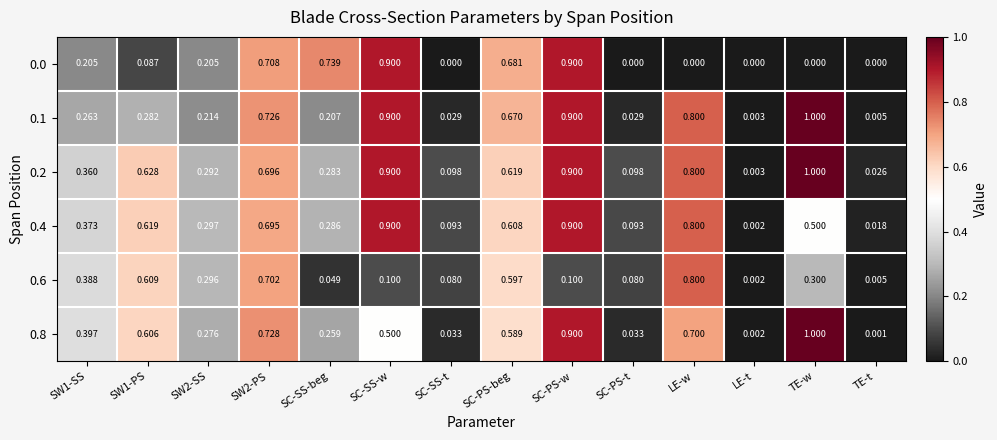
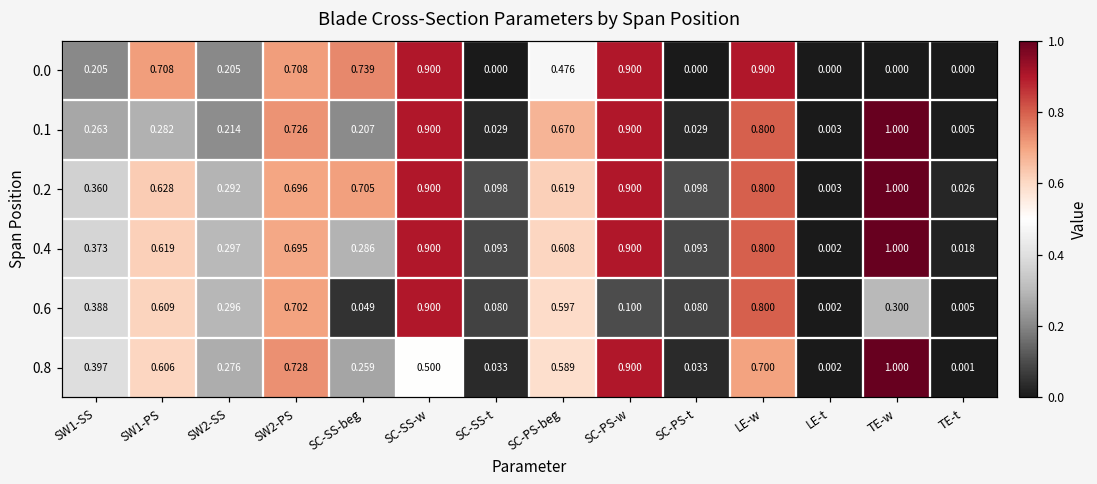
  {
    "0.0": {
      "SW1-SS": 0.205,
-     "SW1-PS": 0.087,
+     "SW1-PS": 0.708,
      "SW2-SS": 0.205,
      "SW2-PS": 0.708,
      "SC-SS-beg": 0.739,
      "SC-SS-w": 0.900,
      "SC-SS-t": 0.000,
-     "SC-PS-beg": 0.681,
+     "SC-PS-beg": 0.476,
      "SC-PS-w": 0.900,
      "SC-PS-t": 0.000,
-     "LE-w": 0.000,
+     "LE-w": 0.900,
      "LE-t": 0.000,
      "TE-w": 0.000,
      "TE-t": 0.000
    },
    "0.1": {
      "SW1-SS": 0.263,
      "SW1-PS": 0.282,
      "SW2-SS": 0.214,
      "SW2-PS": 0.726,
      "SC-SS-beg": 0.207,
      "SC-SS-w": 0.900,
      "SC-SS-t": 0.029,
      "SC-PS-beg": 0.670,
      "SC-PS-w": 0.900,
      "SC-PS-t": 0.029,
      "LE-w": 0.800,
      "LE-t": 0.003,
      "TE-w": 1.000,
      "TE-t": 0.005
    },
    "0.2": {
      "SW1-SS": 0.360,
      "SW1-PS": 0.628,
      "SW2-SS": 0.292,
      "SW2-PS": 0.696,
-     "SC-SS-beg": 0.283,
+     "SC-SS-beg": 0.705,
      "SC-SS-w": 0.900,
      "SC-SS-t": 0.098,
      "SC-PS-beg": 0.619,
      "SC-PS-w": 0.900,
      "SC-PS-t": 0.098,
      "LE-w": 0.800,
      "LE-t": 0.003,
      "TE-w": 1.000,
      "TE-t": 0.026
    },
    "0.4": {
      "SW1-SS": 0.373,
      "SW1-PS": 0.619,
      "SW2-SS": 0.297,
      "SW2-PS": 0.695,
      "SC-SS-beg": 0.286,
      "SC-SS-w": 0.900,
      "SC-SS-t": 0.093,
      "SC-PS-beg": 0.608,
      "SC-PS-w": 0.900,
      "SC-PS-t": 0.093,
      "LE-w": 0.800,
      "LE-t": 0.002,
-     "TE-w": 0.500,
+     "TE-w": 1.000,
      "TE-t": 0.018
    },
    "0.6": {
      "SW1-SS": 0.388,
      "SW1-PS": 0.609,
      "SW2-SS": 0.296,
      "SW2-PS": 0.702,
      "SC-SS-beg": 0.049,
-     "SC-SS-w": 0.100,
+     "SC-SS-w": 0.900,
      "SC-SS-t": 0.080,
      "SC-PS-beg": 0.597,
      "SC-PS-w": 0.100,
      "SC-PS-t": 0.080,
      "LE-w": 0.800,
      "LE-t": 0.002,
      "TE-w": 0.300,
      "TE-t": 0.005
    },
    "0.8": {
      "SW1-SS": 0.397,
      "SW1-PS": 0.606,
      "SW2-SS": 0.276,
      "SW2-PS": 0.728,
      "SC-SS-beg": 0.259,
      "SC-SS-w": 0.500,
      "SC-SS-t": 0.033,
      "SC-PS-beg": 0.589,
      "SC-PS-w": 0.900,
      "SC-PS-t": 0.033,
      "LE-w": 0.700,
      "LE-t": 0.002,
      "TE-w": 1.000,
      "TE-t": 0.001
    }
  }
